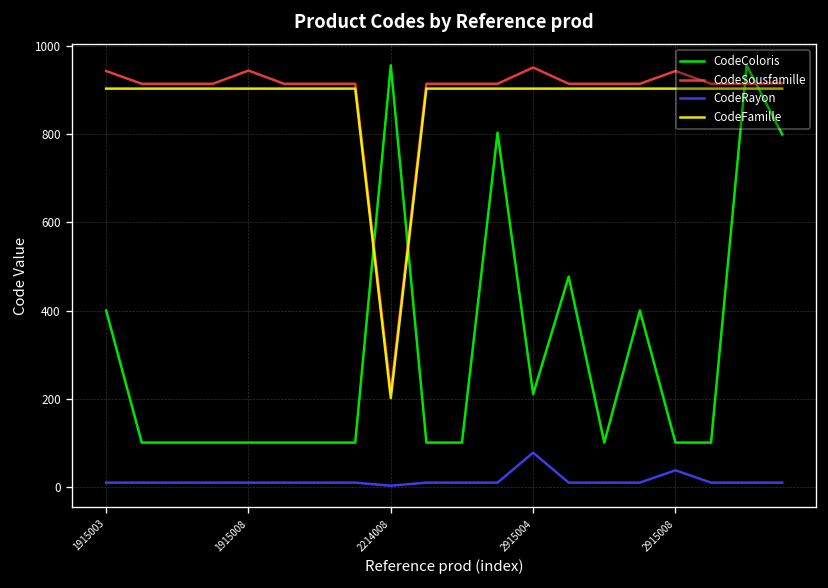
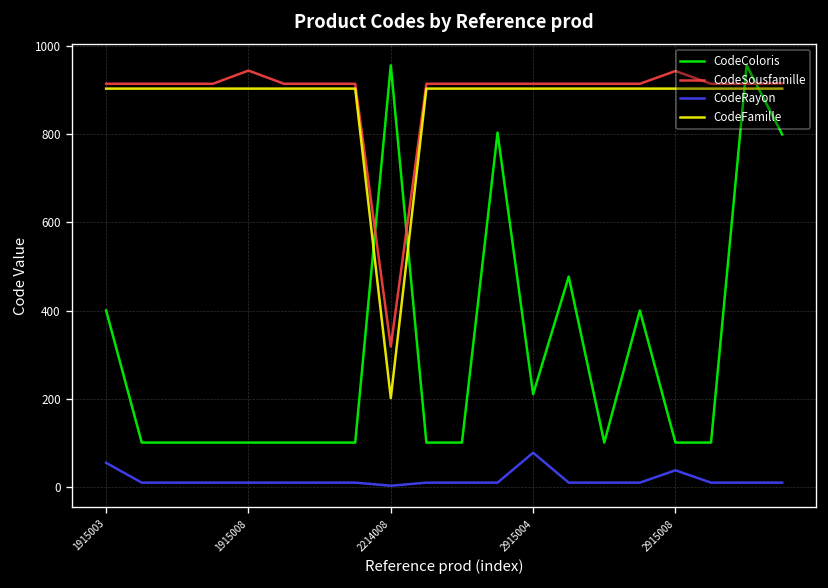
  {
    "CodeColoris": {
      "1915003": 400,
      "1915008": 100,
      "2214008": 960,
      "2915004": 210,
      "2915008": 100
    },
    "CodeSousfamille": {
-     "1915003": 940,
+     "1915003": 920,
      "1915008": 950,
-     "2214008": 210,
-     "2915004": 950,
+     "2214008": 320,
+     "2915004": 920,
      "2915008": 940
    },
    "CodeRayon": {
-     "1915003": 10,
+     "1915003": 50,
      "1915008": 10,
      "2214008": 0,
      "2915004": 80,
      "2915008": 40
    },
    "CodeFamille": {
      "1915003": 900,
      "1915008": 900,
      "2214008": 200,
      "2915004": 900,
      "2915008": 900
    }
  }
